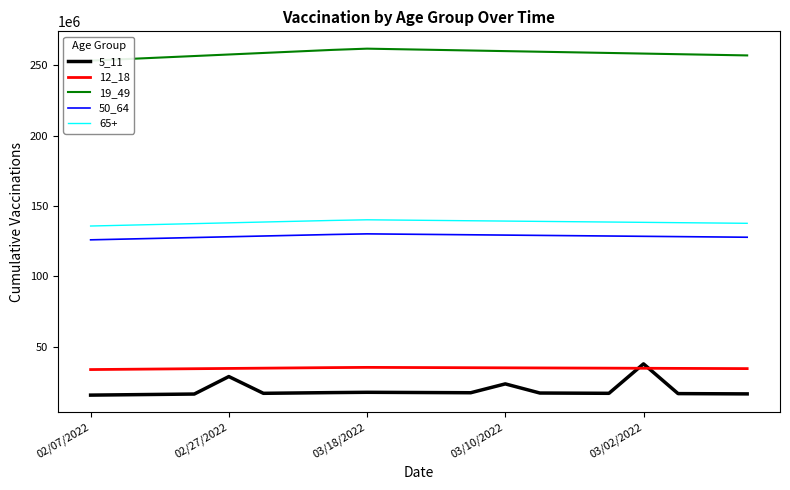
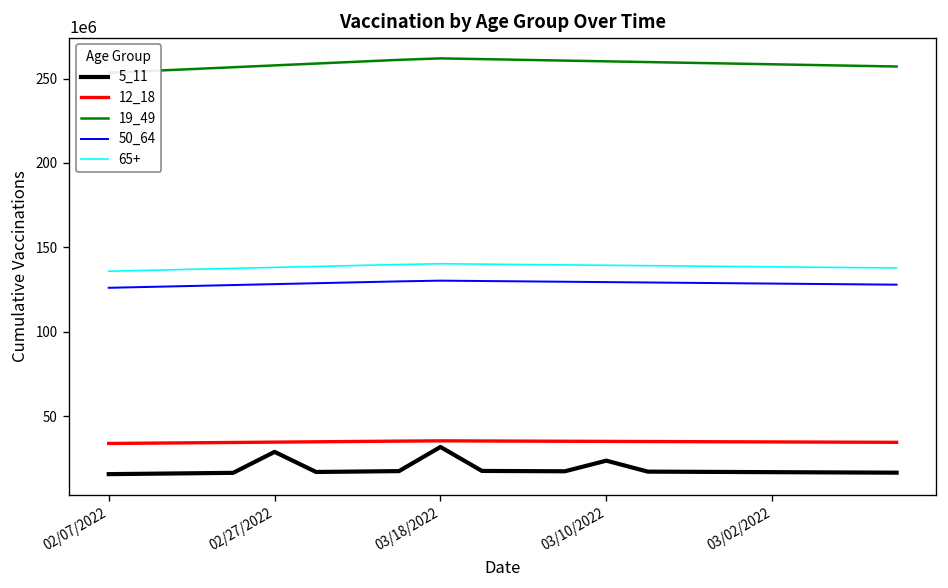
  {
    "5_11": {
      "02/07/2022": 16000000,
      "02/27/2022": 29000000,
-     "03/18/2022": 18000000,
+     "03/18/2022": 32000000,
      "03/10/2022": 24000000,
-     "03/02/2022": 38000000
+     "03/02/2022": 17000000
    },
    "12_18": {
      "02/07/2022": 34000000,
      "02/27/2022": 35000000,
      "03/18/2022": 35000000,
      "03/10/2022": 35000000,
      "03/02/2022": 35000000
    },
    "19_49": {
      "02/27/2022": 258000000,
      "03/18/2022": 262000000,
      "03/10/2022": 260000000,
      "03/02/2022": 258000000
    },
    "50_64": {
      "02/07/2022": 126000000,
      "02/27/2022": 128000000,
      "03/18/2022": 130000000,
      "03/10/2022": 129000000,
      "03/02/2022": 129000000
    },
    "65+": {
      "02/07/2022": 136000000,
      "02/27/2022": 138000000,
      "03/18/2022": 140000000,
      "03/10/2022": 139000000,
      "03/02/2022": 138000000
    }
  }
